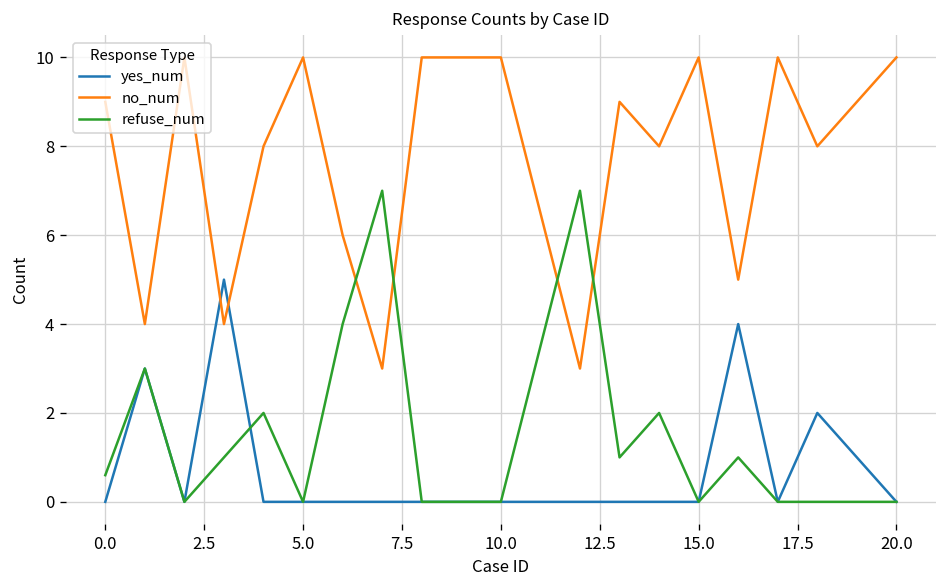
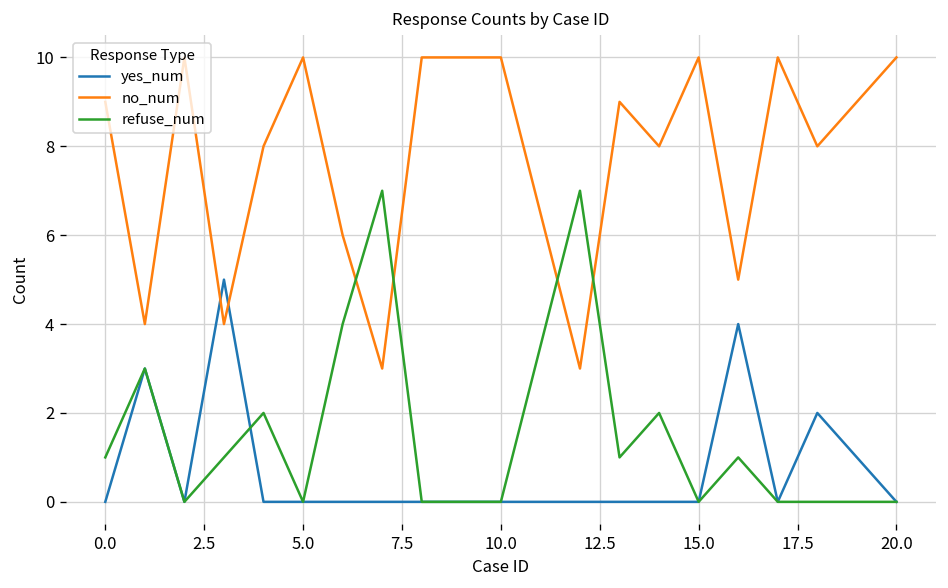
  {
    "yes_num": {
      "0.0": 0.0
    },
    "no_num": {
      "5.0": 10.0,
      "10.0": 10.0,
      "15.0": 10.0,
      "20.0": 10.0
    },
    "refuse_num": {
-     "0.0": 0.6
+     "0.0": 1.0
    }
  }
